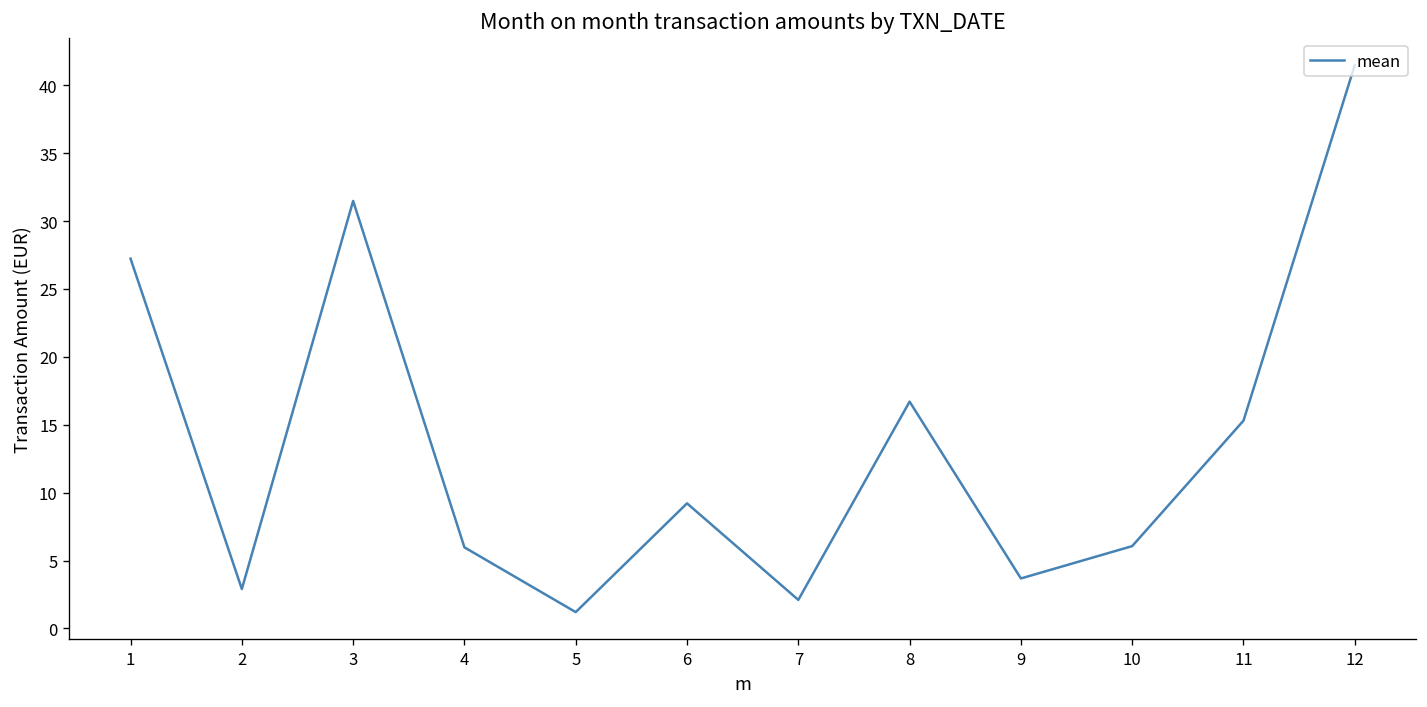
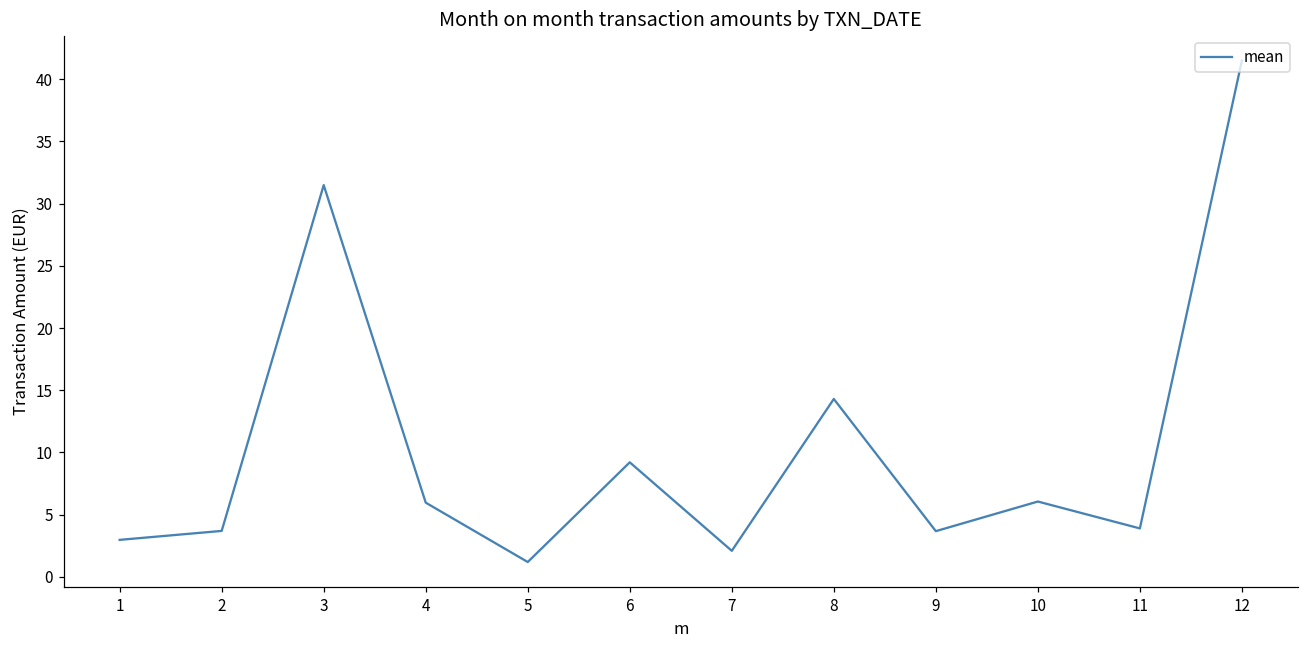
  {
-   "1": 27.2,
-   "2": 2.9,
+   "1": 3.0,
+   "2": 3.7,
    "3": 31.5,
    "4": 6.0,
    "5": 1.2,
    "6": 9.2,
    "7": 2.1,
-   "8": 16.7,
+   "8": 14.3,
    "9": 3.7,
    "10": 6.1,
-   "11": 15.3
+   "11": 3.9
  }
